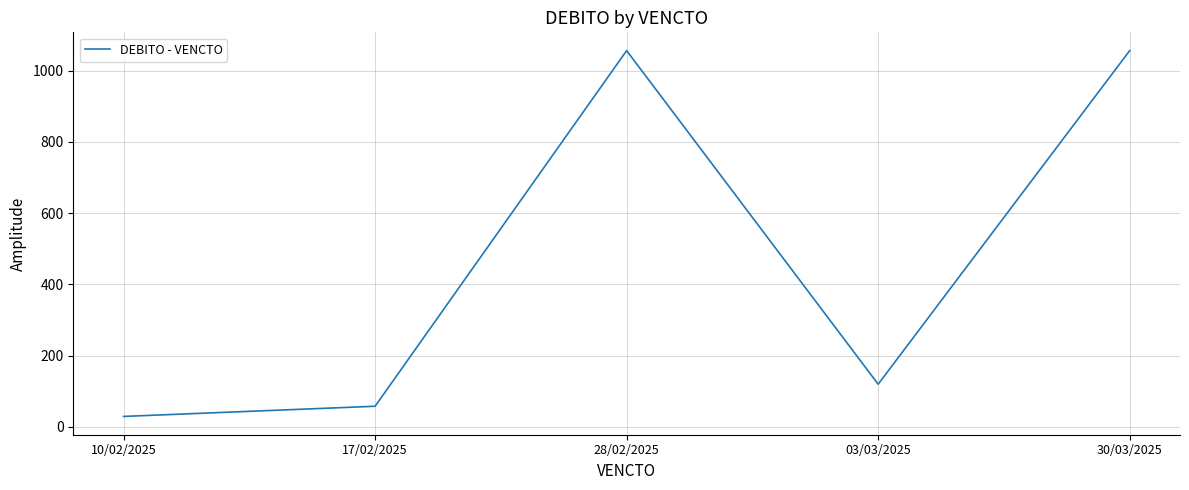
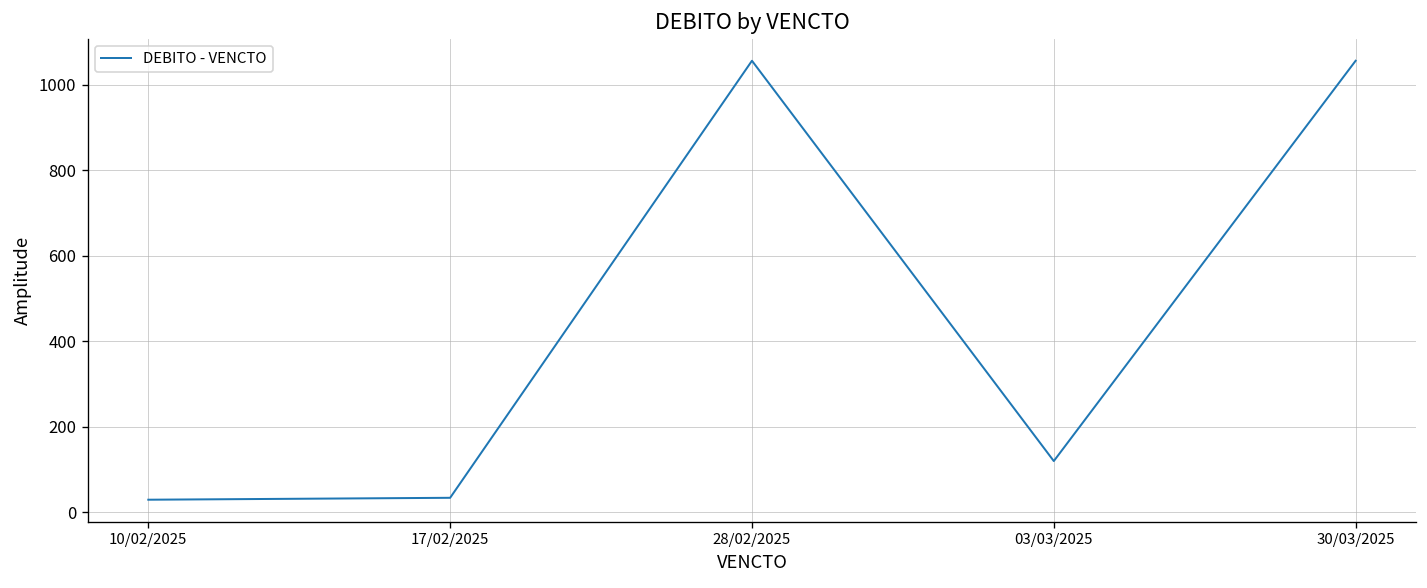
  {
    "10/02/2025": 30,
-   "17/02/2025": 60,
+   "17/02/2025": 30,
    "28/02/2025": 1060,
    "03/03/2025": 120,
    "30/03/2025": 1060
  }
